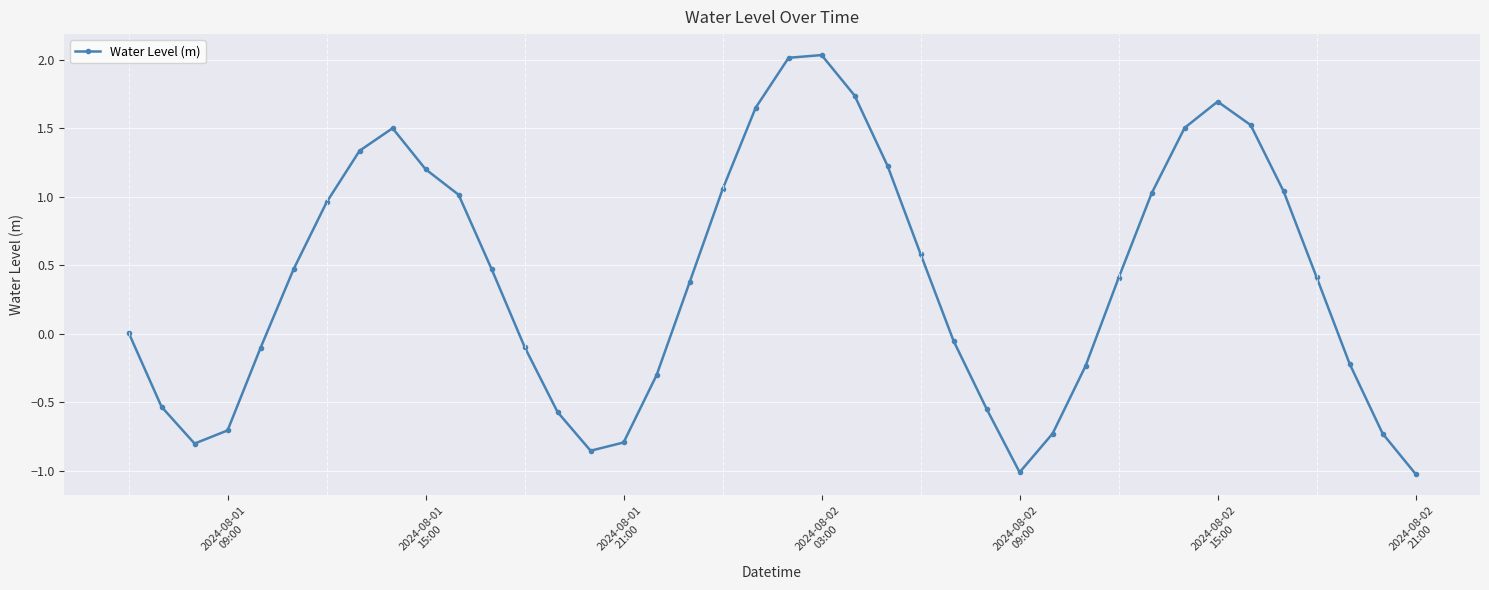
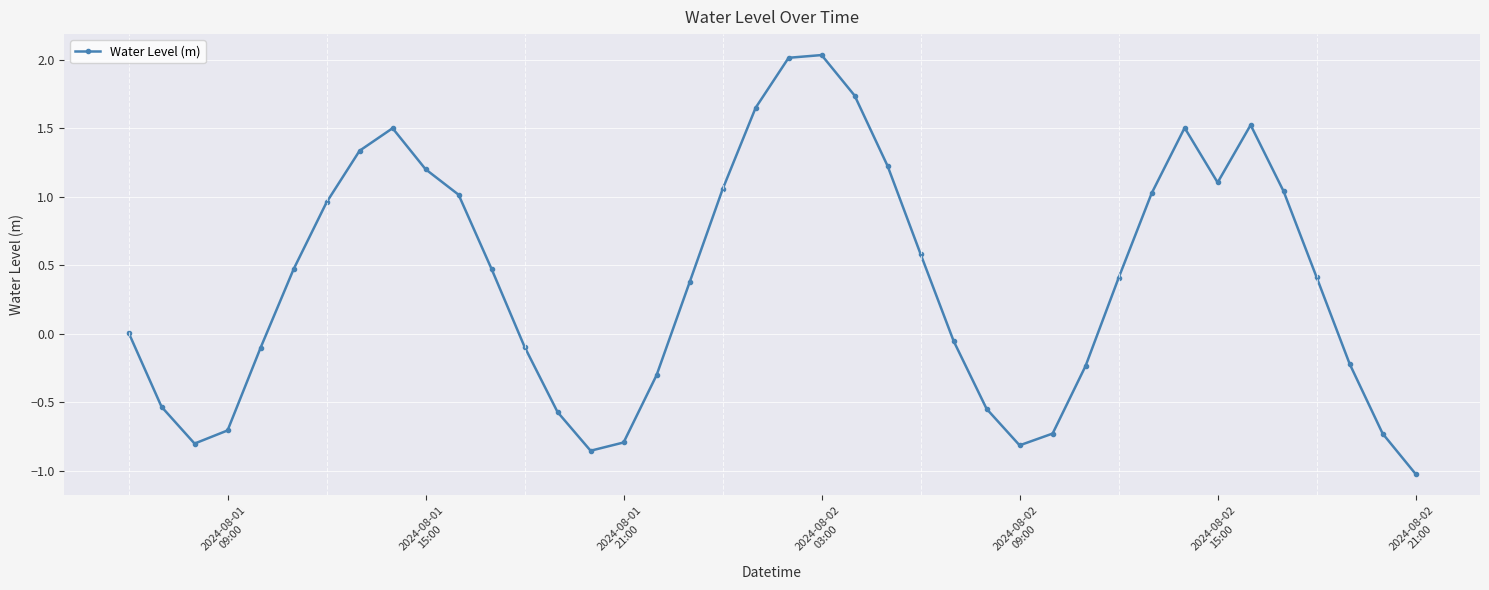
  {
    "2024-08-01 09:00": -0.71,
    "2024-08-01 15:00": 1.20,
    "2024-08-01 21:00": -0.79,
    "2024-08-02 03:00": 2.04,
-   "2024-08-02 09:00": -1.01,
-   "2024-08-02 15:00": 1.70,
+   "2024-08-02 09:00": -0.82,
+   "2024-08-02 15:00": 1.10,
    "2024-08-02 21:00": -1.03
  }
